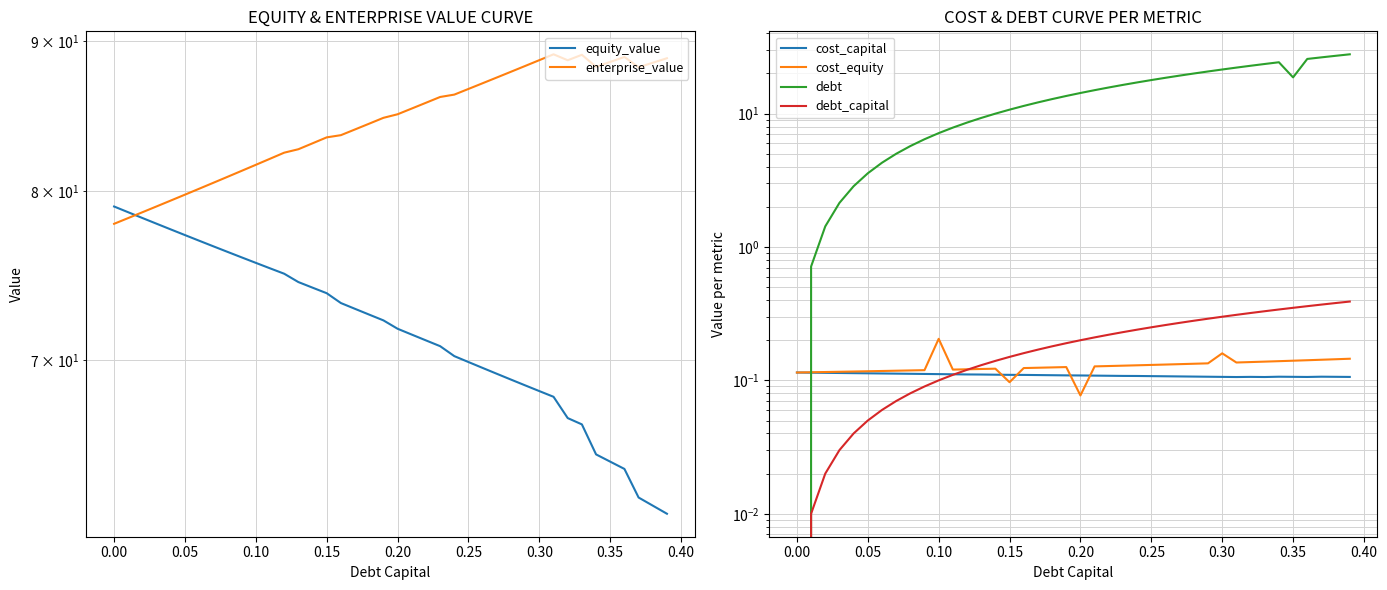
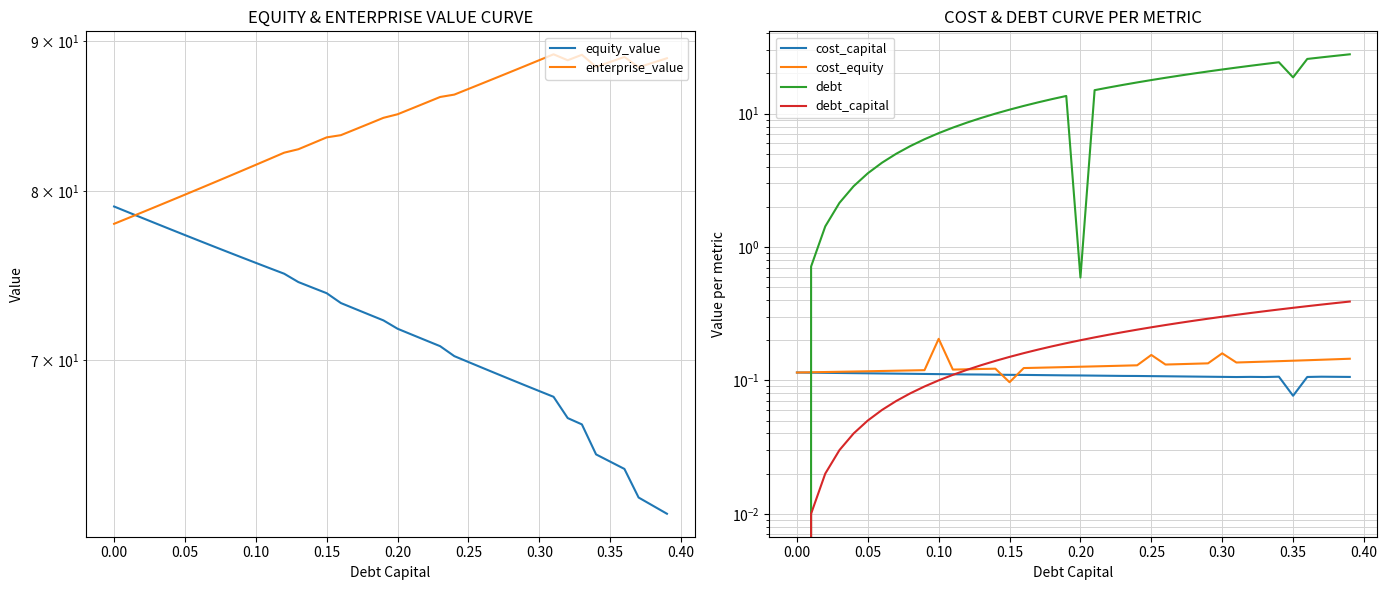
  {
    "COST & DEBT CURVE PER METRIC": {
      "cost_capital": {
        "0.10": 0.11,
        "0.15": 0.11,
        "0.20": 0.11,
        "0.25": 0.11,
        "0.30": 0.11,
-       "0.35": 0.11
+       "0.35": 0.08
      },
      "cost_equity": {
        "0.10": 0.20,
        "0.15": 0.10,
-       "0.20": 0.08,
-       "0.25": 0.13,
+       "0.20": 0.13,
+       "0.25": 0.16,
        "0.30": 0.16,
        "0.35": 0.14
      },
      "debt": {
        "0.05": 3.6,
        "0.10": 7,
        "0.15": 11,
-       "0.20": 14,
+       "0.20": 0.6,
        "0.25": 18,
        "0.30": 21,
        "0.35": 19
      },
      "debt_capital": {
        "0.05": 0.05,
        "0.10": 0.10,
        "0.15": 0.15,
        "0.20": 0.20,
        "0.25": 0.25,
        "0.30": 0.30,
        "0.35": 0.35
      }
    }
  }
